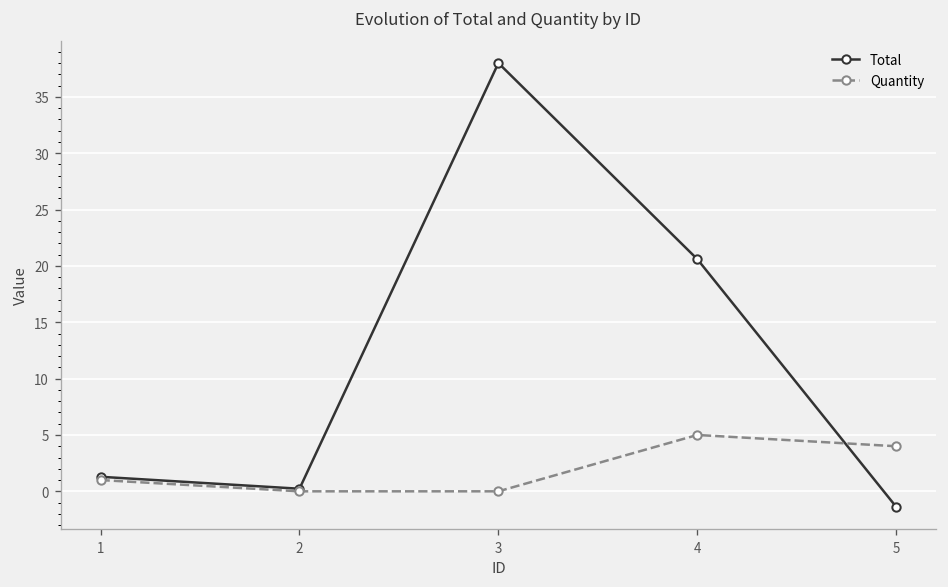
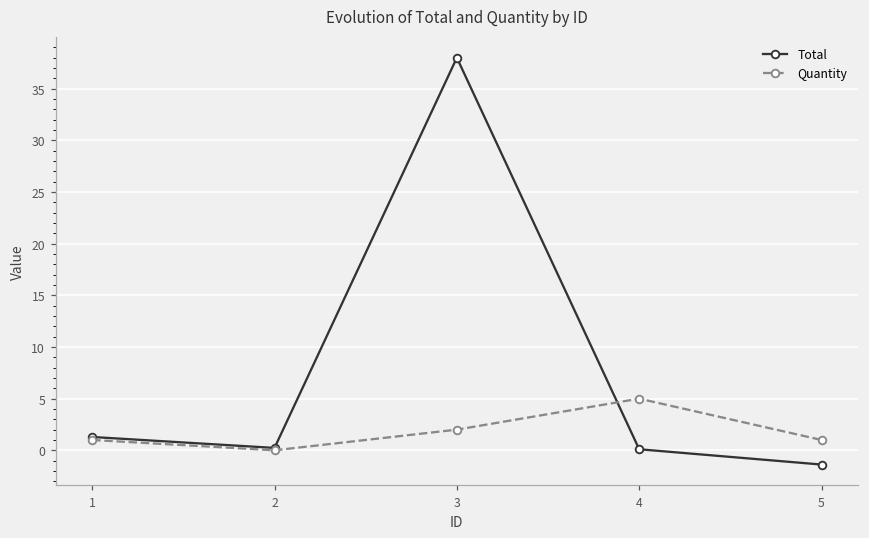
  {
    "Total": {
      "1": 1,
      "3": 38,
-     "4": 21,
+     "4": 0,
      "5": -1
    },
    "Quantity": {
      "1": 1,
-     "3": 0,
+     "3": 2,
      "4": 5,
-     "5": 4
+     "5": 1
    }
  }
